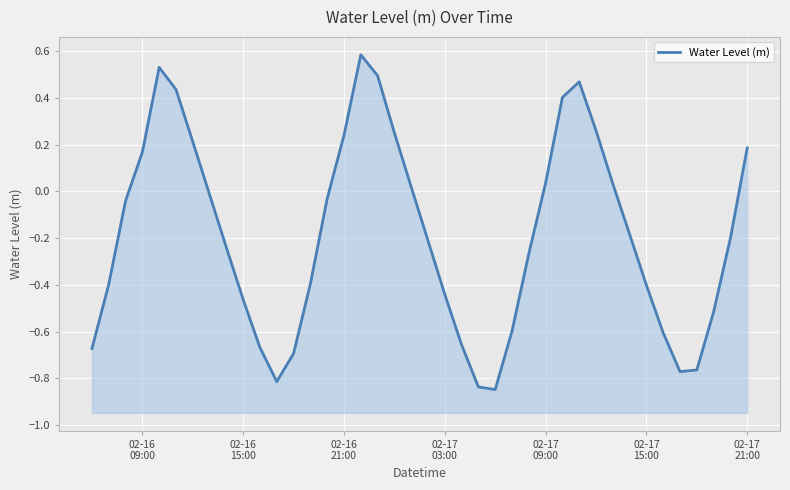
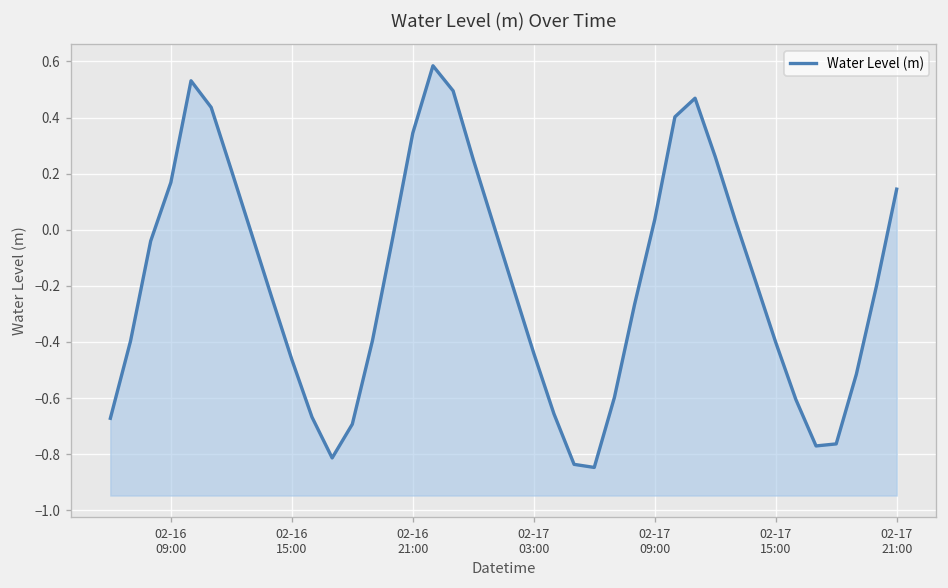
  {
    "02-16 09:00": 0.17,
    "02-16 15:00": -0.46,
-   "02-16 21:00": 0.24,
+   "02-16 21:00": 0.34,
    "02-17 03:00": -0.44,
    "02-17 09:00": 0.04,
    "02-17 15:00": -0.40,
-   "02-17 21:00": 0.19
+   "02-17 21:00": 0.14
  }
